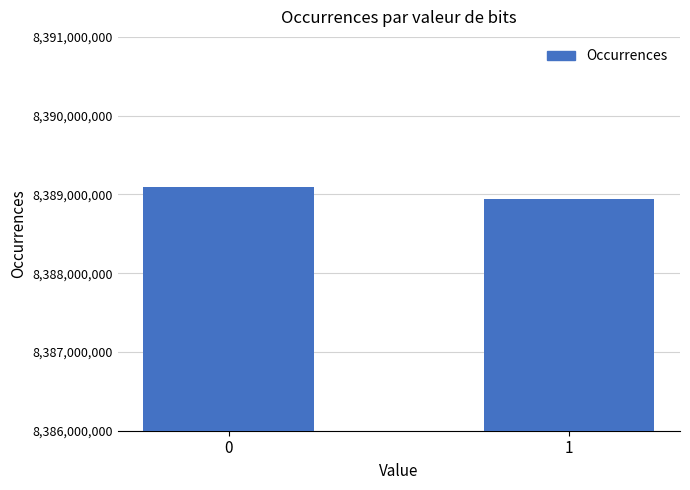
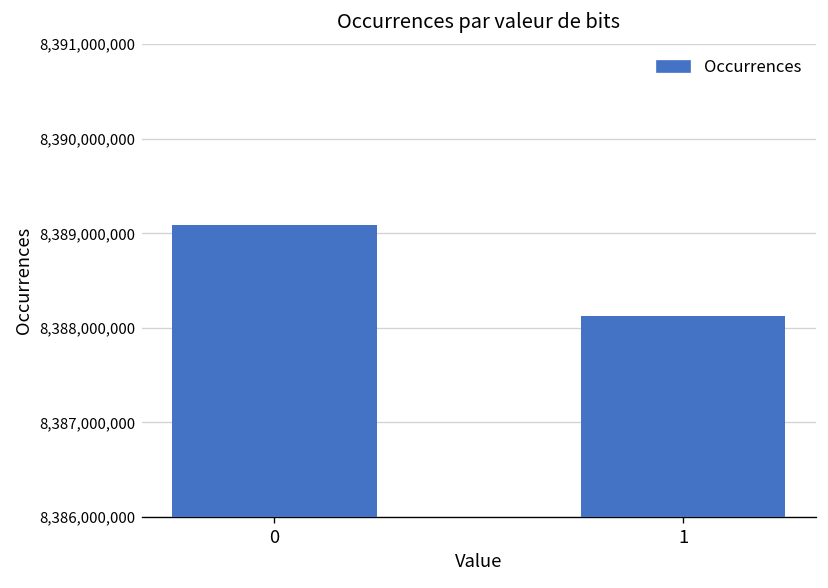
  {
    "0": "8,389,100,000",
-   "1": "8,388,900,000"
+   "1": "8,388,100,000"
  }
